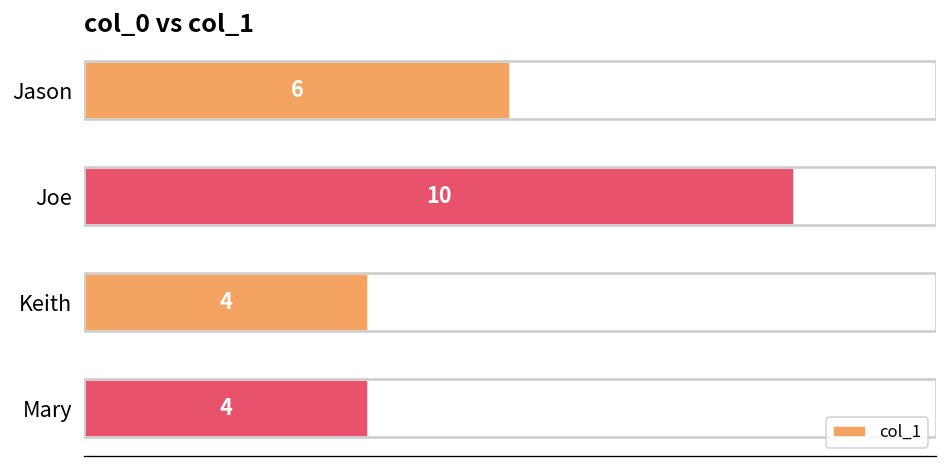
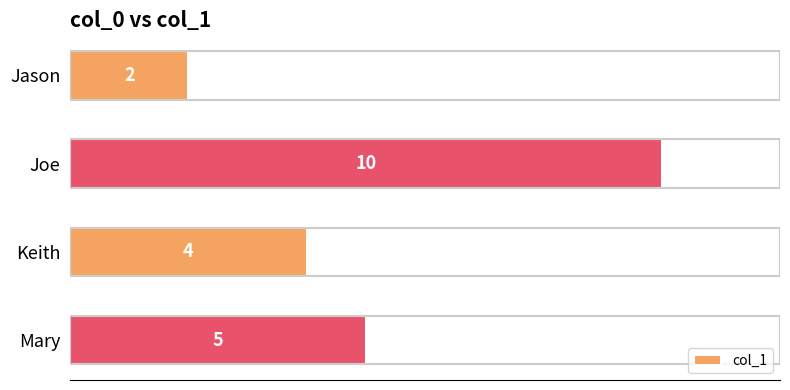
  {
-   "Jason": 6,
+   "Jason": 2,
    "Joe": 10,
    "Keith": 4,
-   "Mary": 4
+   "Mary": 5
  }
